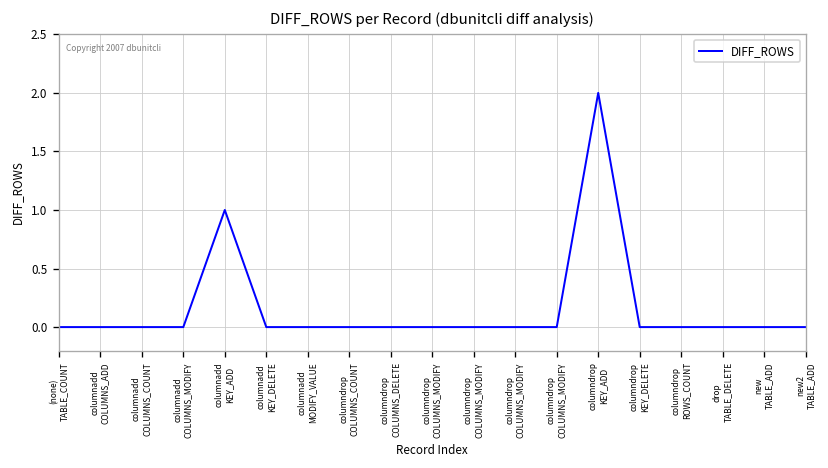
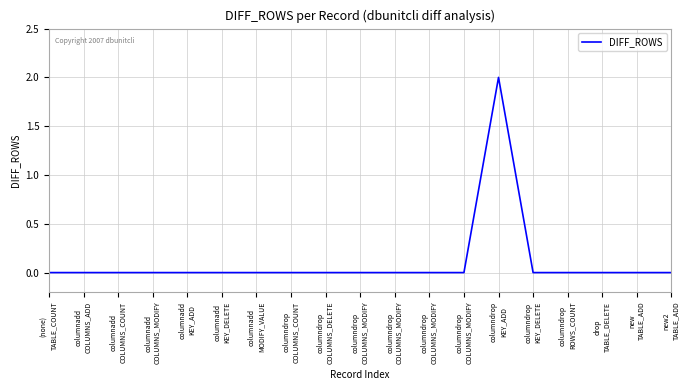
  {
    "(none) TABLE_COUNT": 0,
    "columnadd COLUMNS_ADD": 0,
    "columnadd COLUMNS_COUNT": 0,
    "columnadd COLUMNS_MODIFY": 0,
-   "columnadd KEY_ADD": 1,
+   "columnadd KEY_ADD": 0,
    "columnadd KEY_DELETE": 0,
    "columnadd MODIFY_VALUE": 0,
    "columndrop COLUMNS_COUNT": 0,
    "columndrop COLUMNS_DELETE": 0,
    "columndrop KEY_ADD": 2,
    "columndrop KEY_DELETE": 0,
    "columndrop ROWS_COUNT": 0,
    "drop TABLE_DELETE": 0,
    "new TABLE_ADD": 0,
    "new2 TABLE_ADD": 0
  }
